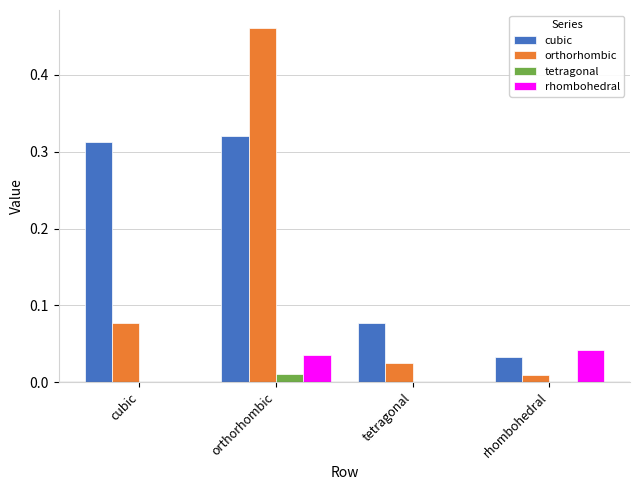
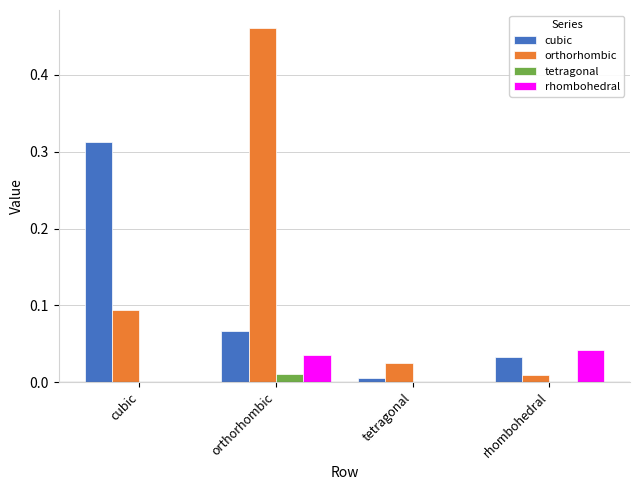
  {
    "cubic": {
      "cubic": 0.31,
-     "orthorhombic": 0.32,
-     "tetragonal": 0.08,
+     "orthorhombic": 0.07,
+     "tetragonal": 0.01,
      "rhombohedral": 0.03
    },
    "orthorhombic": {
-     "cubic": 0.08,
+     "cubic": 0.09,
      "orthorhombic": 0.46,
      "tetragonal": 0.02,
      "rhombohedral": 0.01
    },
    "tetragonal": {
      "cubic": 0.00,
      "orthorhombic": 0.01,
      "tetragonal": 0.00,
      "rhombohedral": 0.00
    },
    "rhombohedral": {
      "cubic": 0.00,
      "orthorhombic": 0.03,
      "tetragonal": 0.00,
      "rhombohedral": 0.04
    }
  }
